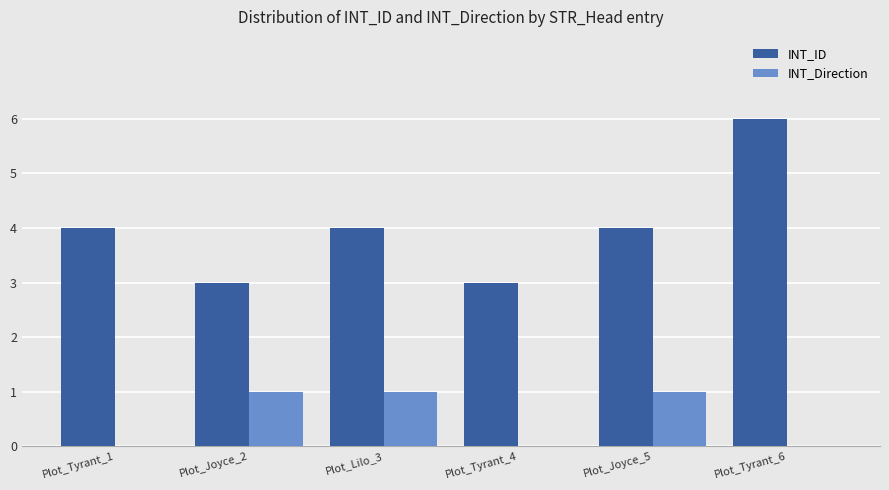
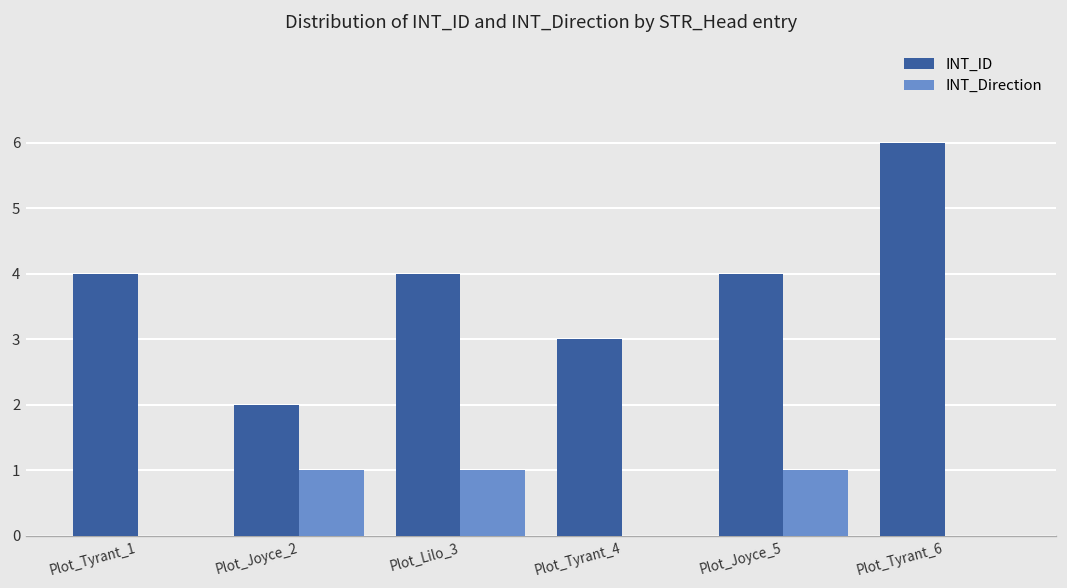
  {
    "INT_ID": {
      "Plot_Tyrant_1": 4,
-     "Plot_Joyce_2": 3,
+     "Plot_Joyce_2": 2,
      "Plot_Lilo_3": 4,
      "Plot_Tyrant_4": 3,
      "Plot_Joyce_5": 4,
      "Plot_Tyrant_6": 6
    },
    "INT_Direction": {
      "Plot_Tyrant_1": 0,
      "Plot_Joyce_2": 1,
      "Plot_Lilo_3": 1,
      "Plot_Tyrant_4": 0,
      "Plot_Joyce_5": 1,
      "Plot_Tyrant_6": 0
    }
  }
